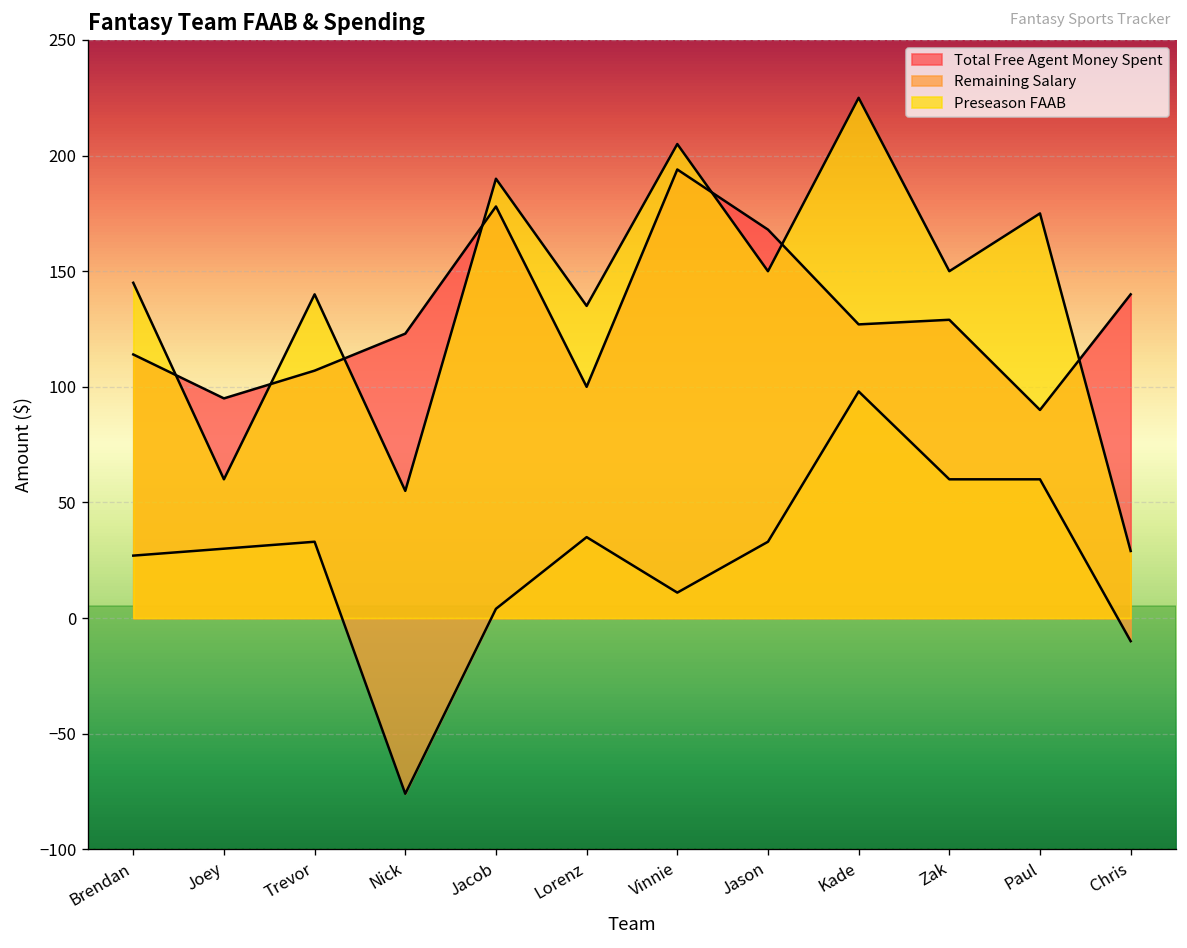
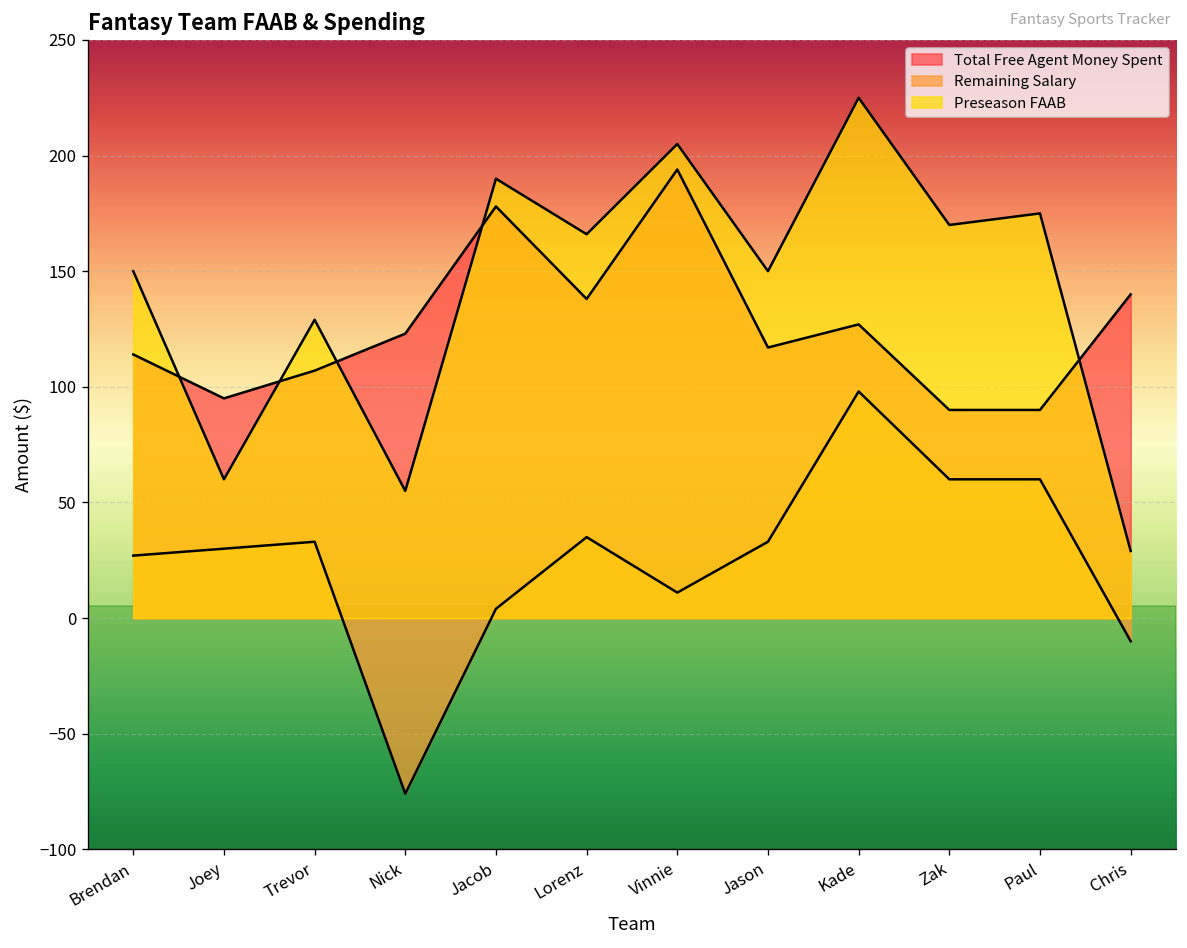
  {
    "Total Free Agent Money Spent": {
      "Brendan": 114,
      "Joey": 95,
      "Trevor": 107,
      "Nick": 123,
      "Jacob": 178,
-     "Lorenz": 100,
+     "Lorenz": 138,
      "Vinnie": 194,
-     "Jason": 168,
+     "Jason": 117,
      "Kade": 127,
-     "Zak": 129,
+     "Zak": 90,
      "Paul": 90,
      "Chris": 140
    },
    "Preseason FAAB": {
-     "Brendan": 145,
+     "Brendan": 150,
      "Joey": 60,
-     "Trevor": 140,
+     "Trevor": 129,
      "Nick": 55,
      "Jacob": 190,
-     "Lorenz": 135,
+     "Lorenz": 166,
      "Vinnie": 205,
      "Jason": 150,
      "Kade": 225,
-     "Zak": 150,
+     "Zak": 170,
      "Paul": 175,
      "Chris": 29
    }
  }
